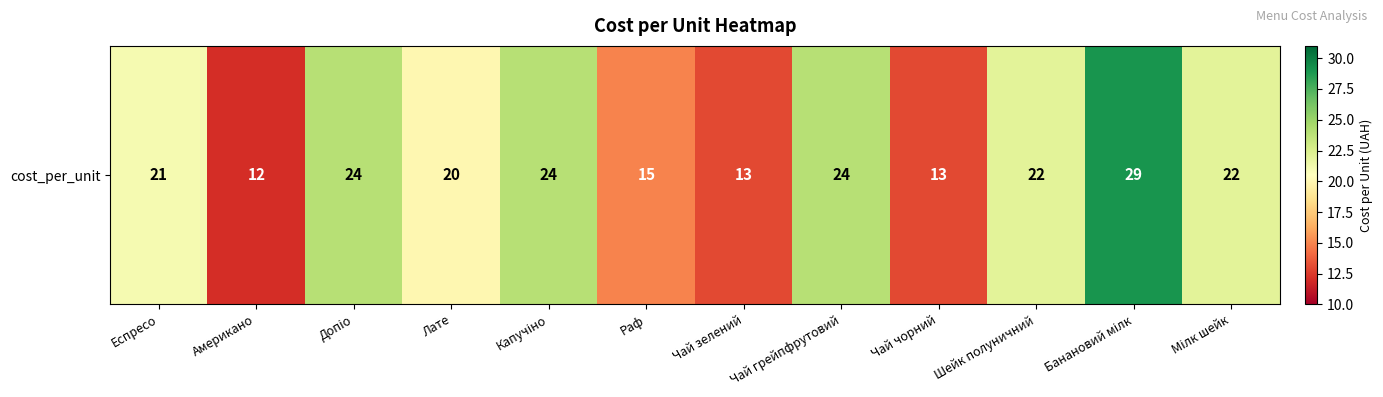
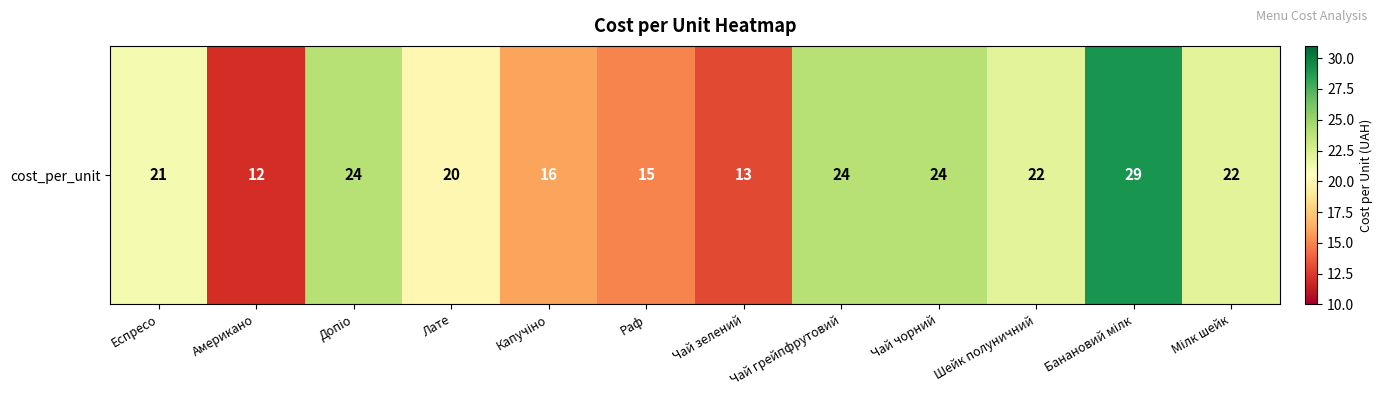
  {
    "cost_per_unit": {
      "Еспресо": 21,
      "Американо": 12,
      "Допіо": 24,
      "Лате": 20,
-     "Капучіно": 24,
+     "Капучіно": 16,
      "Раф": 15,
      "Чай зелений": 13,
      "Чай грейпфрутовий": 24,
-     "Чай чорний": 13,
+     "Чай чорний": 24,
      "Шейк полуничний": 22,
      "Банановий мілк": 29,
      "Мілк шейк": 22
    }
  }
